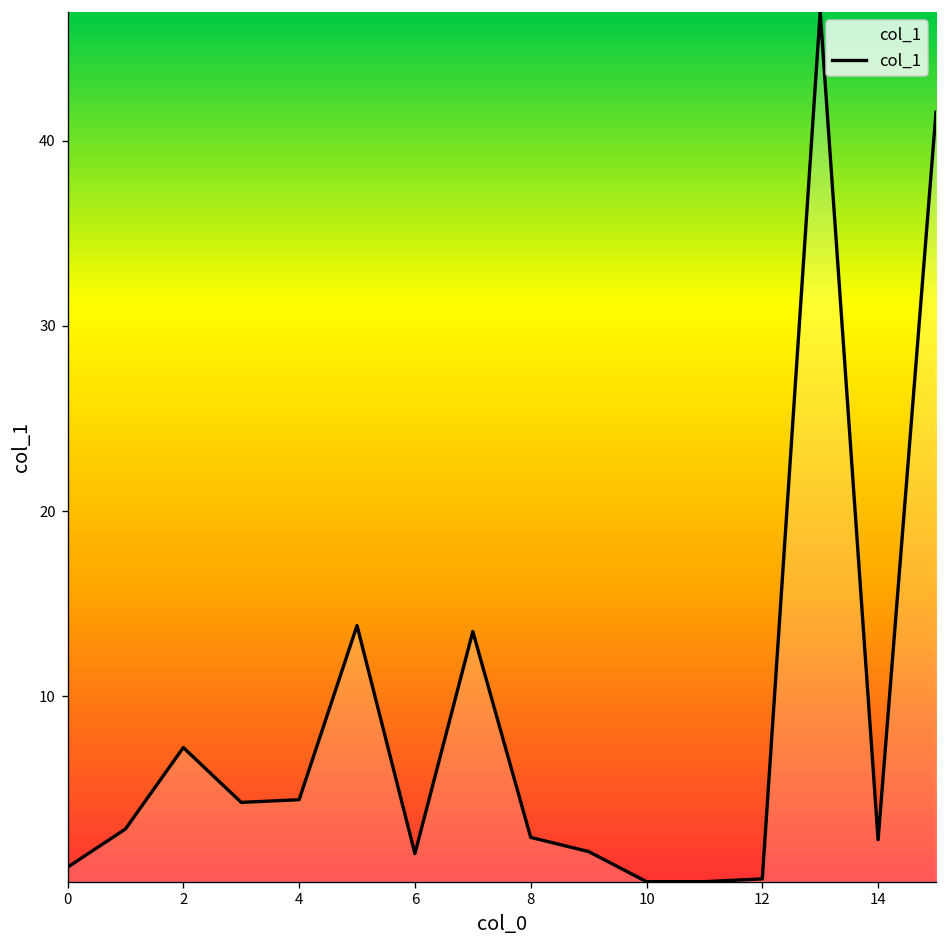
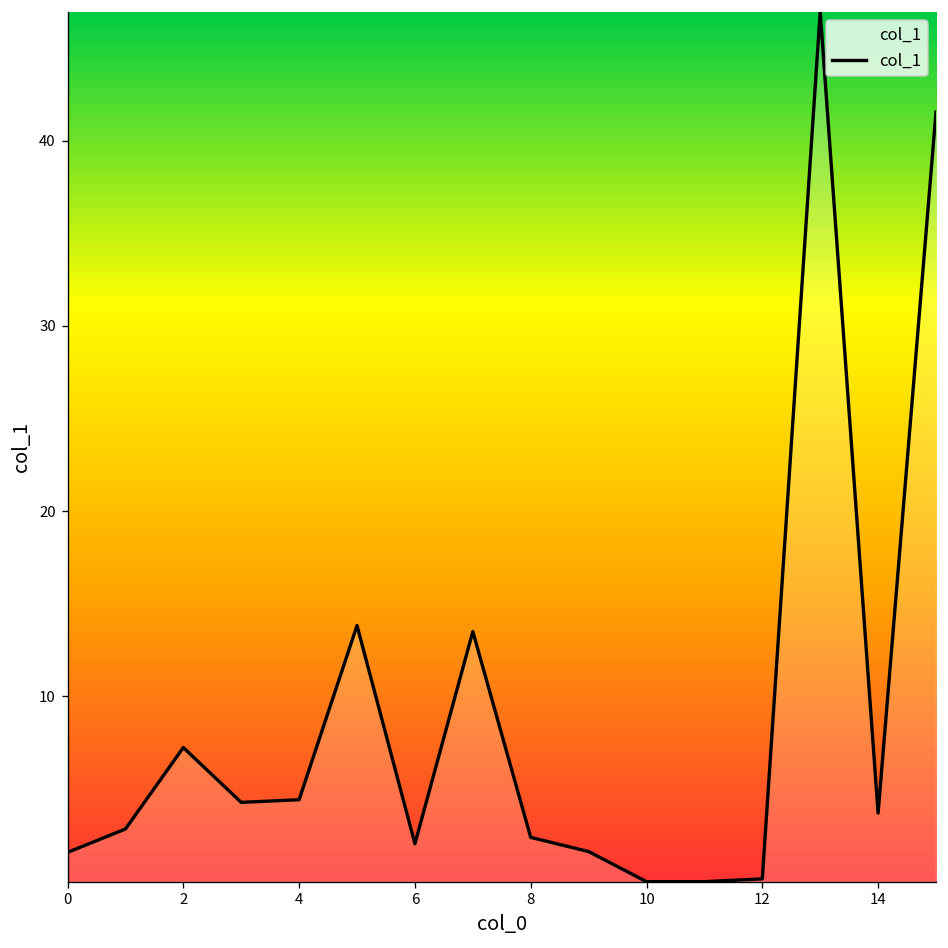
  {
-   "0": 0.8,
+   "0": 1.6,
    "2": 7.2,
    "4": 4.4,
-   "6": 1.5,
+   "6": 2.0,
    "8": 2.4,
    "10": 0.0,
    "12": 0.2,
-   "14": 2.3
+   "14": 3.7
  }
